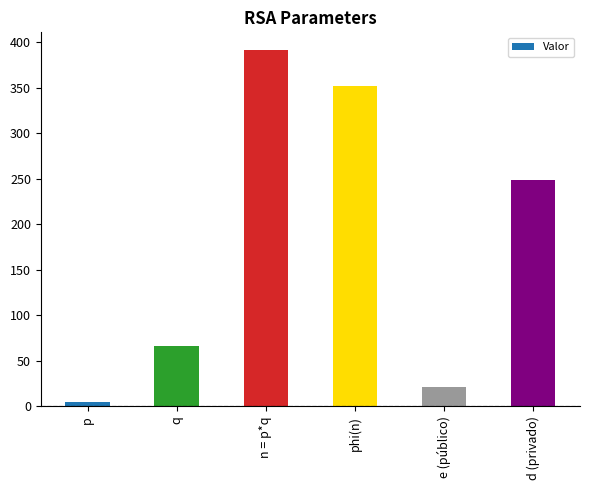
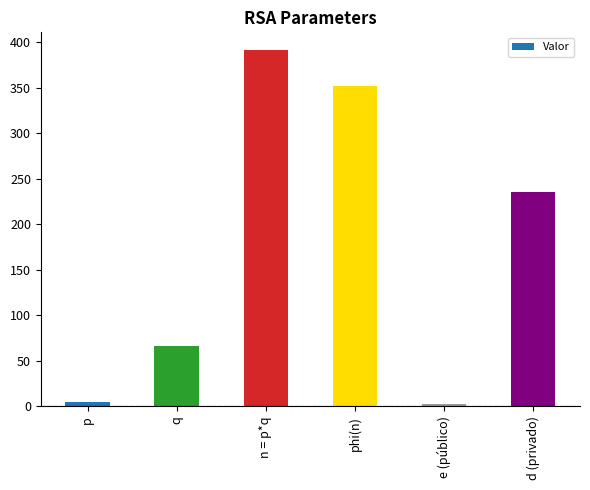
  {
    "p": 10,
    "q": 70,
    "n = p*q": 390,
    "phi(n)": 350,
-   "e (público)": 20,
-   "d (privado)": 250
+   "e (público)": 0,
+   "d (privado)": 240
  }
